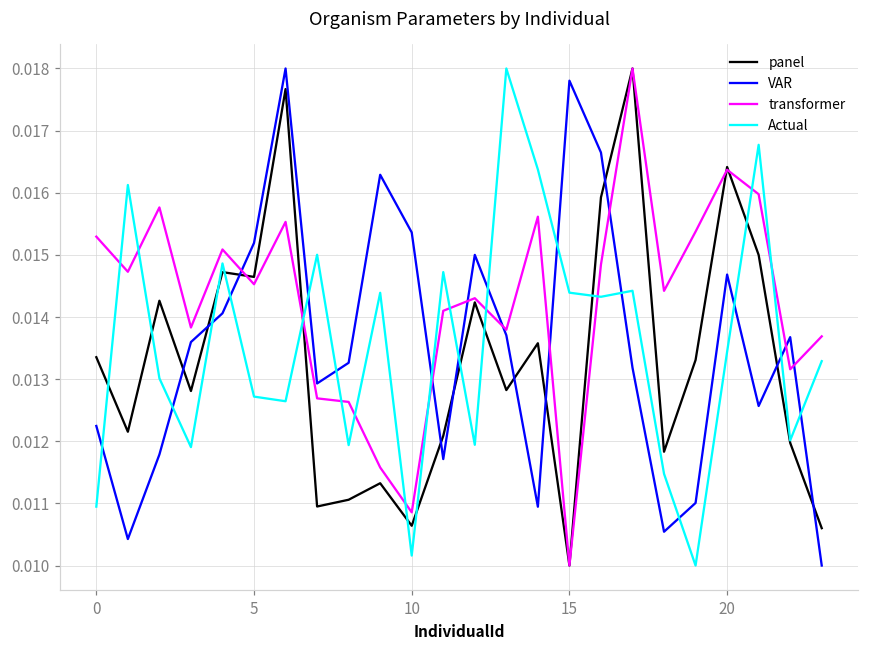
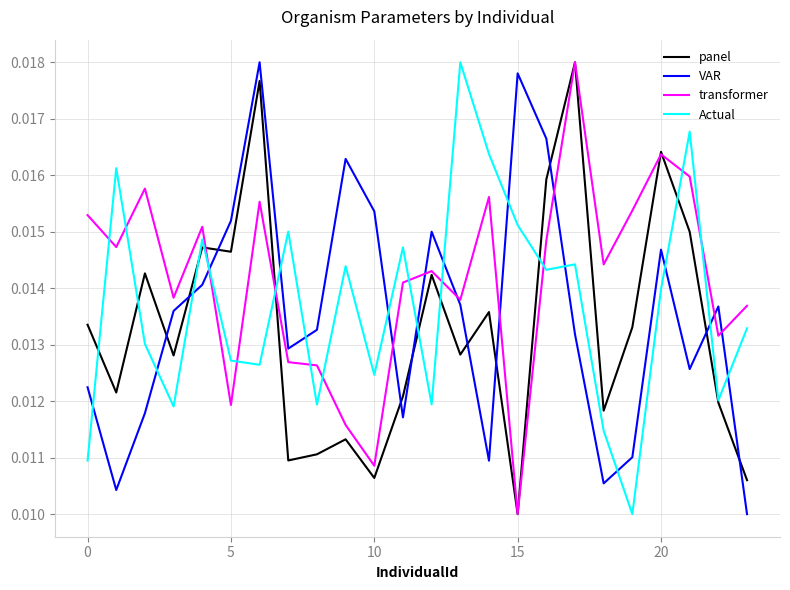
  {
    "panel": {
      "0": 0.0134,
      "5": 0.0146,
      "10": 0.0106
    },
    "VAR": {
      "0": 0.0122,
      "5": 0.0152,
      "10": 0.0154,
      "15": 0.0178,
      "20": 0.0147
    },
    "transformer": {
      "0": 0.0153,
-     "5": 0.0145,
+     "5": 0.0119,
      "10": 0.0109
    },
    "Actual": {
      "0": 0.0109,
      "5": 0.0127,
-     "10": 0.0102,
-     "15": 0.0144,
-     "20": 0.0134
+     "10": 0.0125,
+     "15": 0.0151,
+     "20": 0.0140
    }
  }
